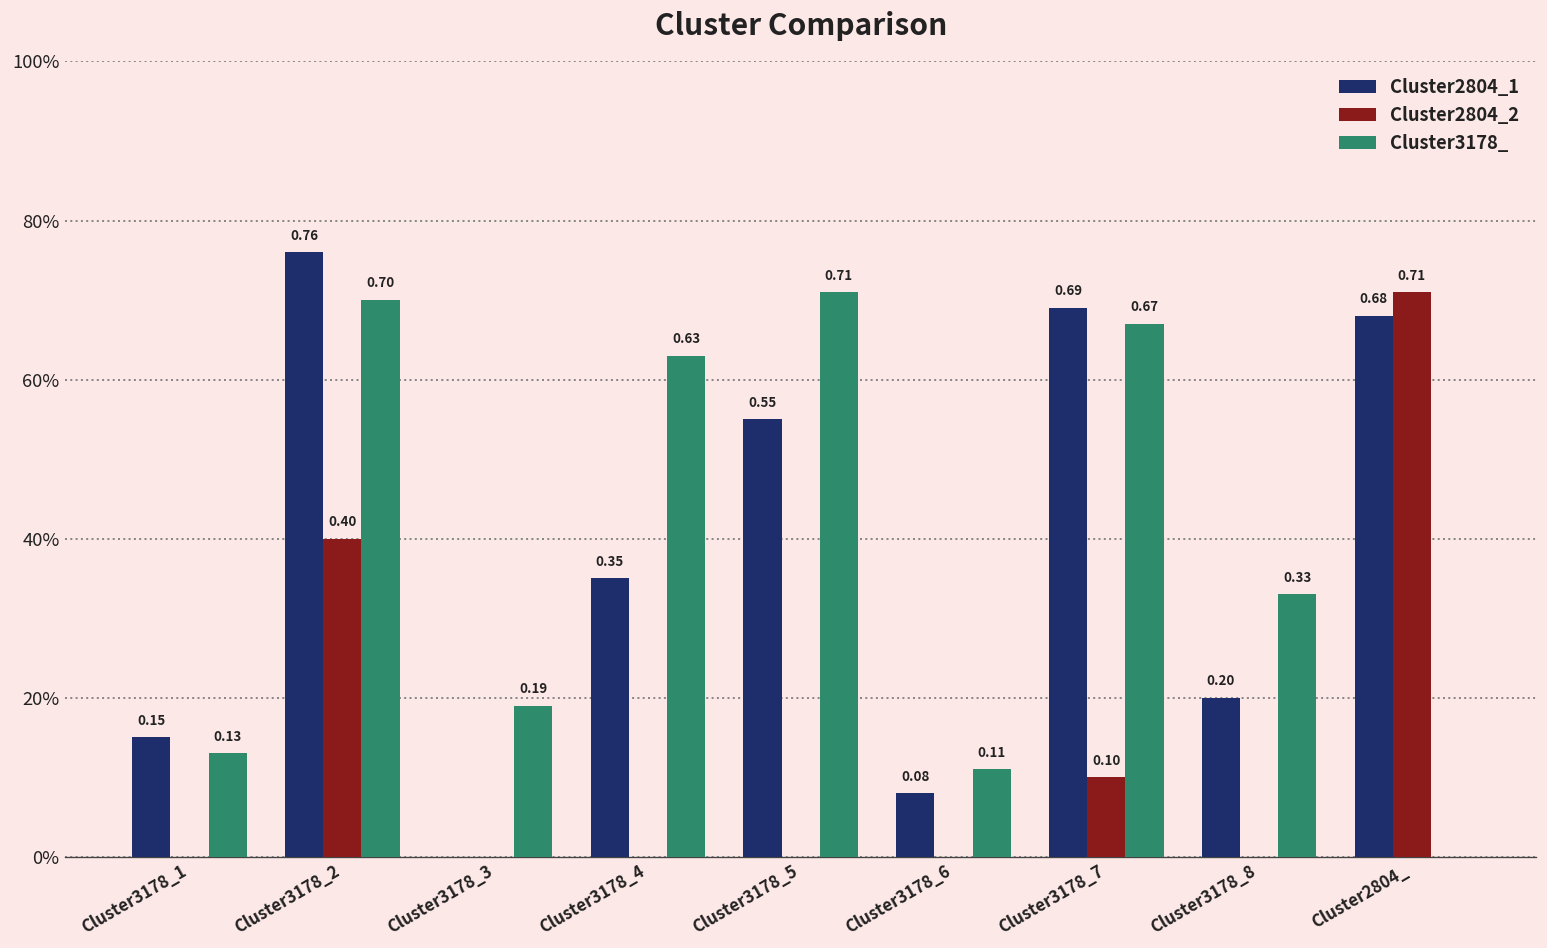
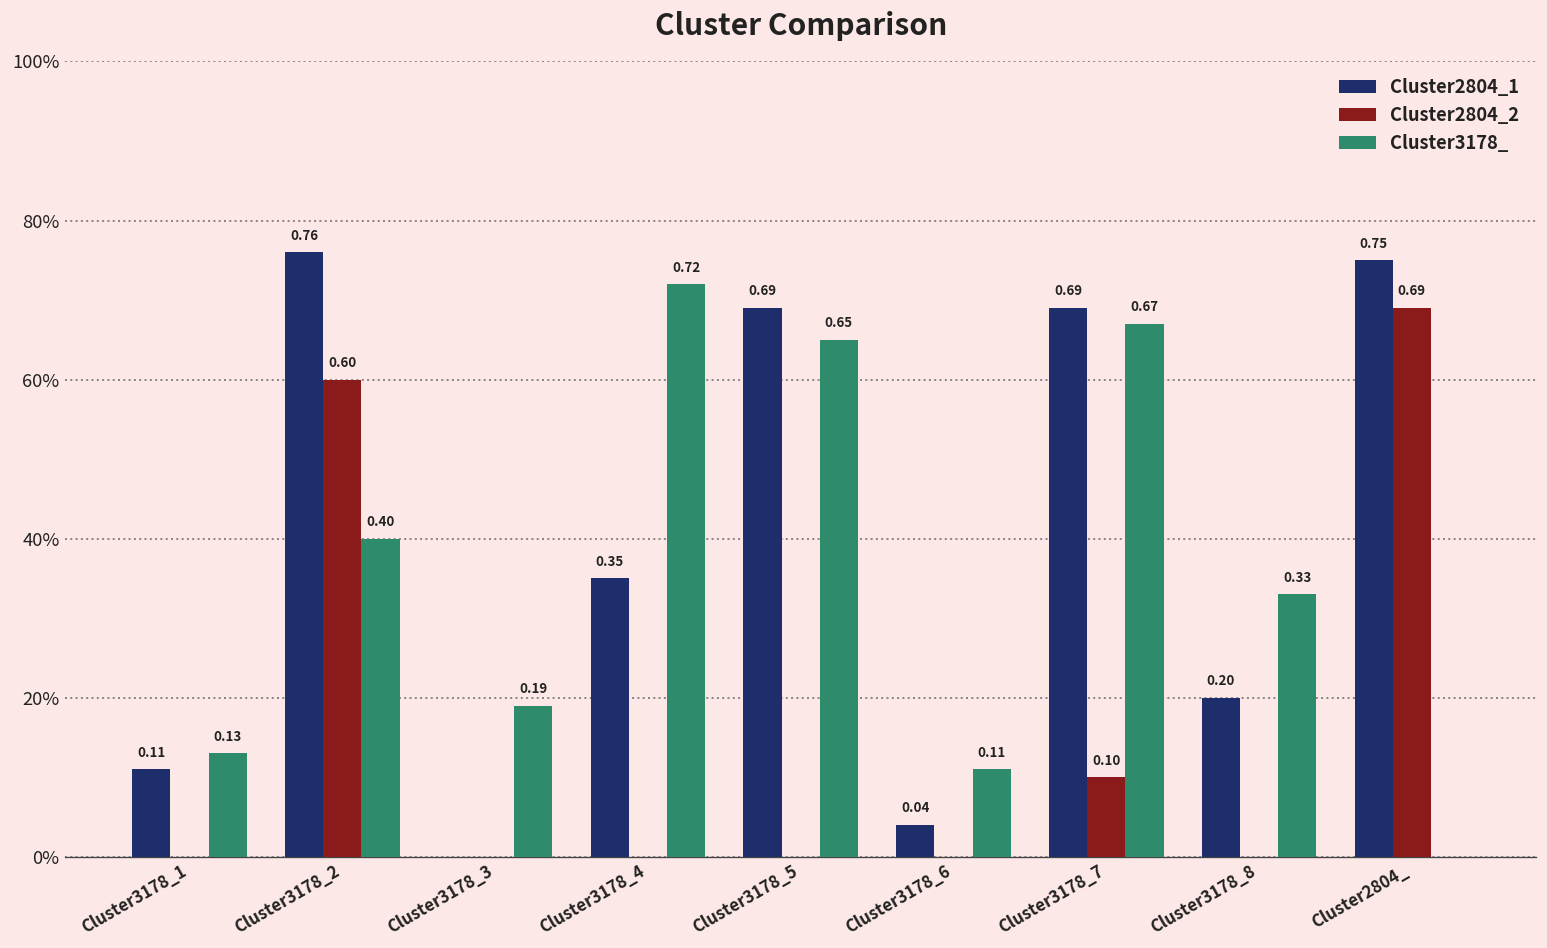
  {
    "Cluster2804_1": {
-     "Cluster3178_1": 0.15,
+     "Cluster3178_1": 0.11,
      "Cluster3178_2": 0.76,
      "Cluster3178_4": 0.35,
-     "Cluster3178_5": 0.55,
-     "Cluster3178_6": 0.08,
+     "Cluster3178_5": 0.69,
+     "Cluster3178_6": 0.04,
      "Cluster3178_7": 0.69,
      "Cluster3178_8": 0.20,
-     "Cluster2804_": 0.68
+     "Cluster2804_": 0.75
    },
    "Cluster2804_2": {
-     "Cluster3178_2": 0.40,
+     "Cluster3178_2": 0.60,
      "Cluster3178_7": 0.10,
-     "Cluster2804_": 0.71
+     "Cluster2804_": 0.69
    },
    "Cluster3178_": {
      "Cluster3178_1": 0.13,
-     "Cluster3178_2": 0.70,
+     "Cluster3178_2": 0.40,
      "Cluster3178_3": 0.19,
-     "Cluster3178_4": 0.63,
-     "Cluster3178_5": 0.71,
+     "Cluster3178_4": 0.72,
+     "Cluster3178_5": 0.65,
      "Cluster3178_6": 0.11,
      "Cluster3178_7": 0.67,
      "Cluster3178_8": 0.33
    }
  }
